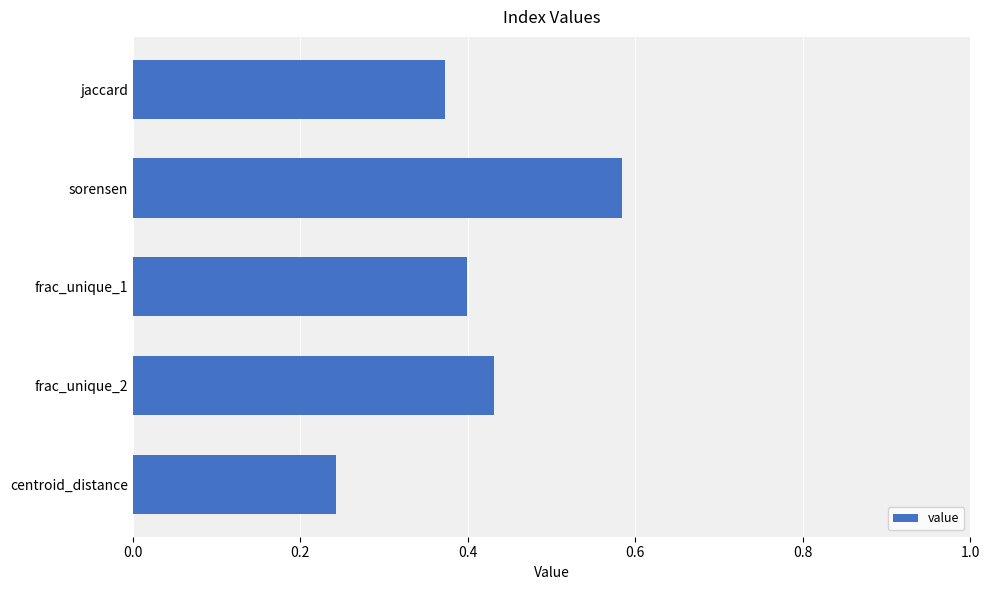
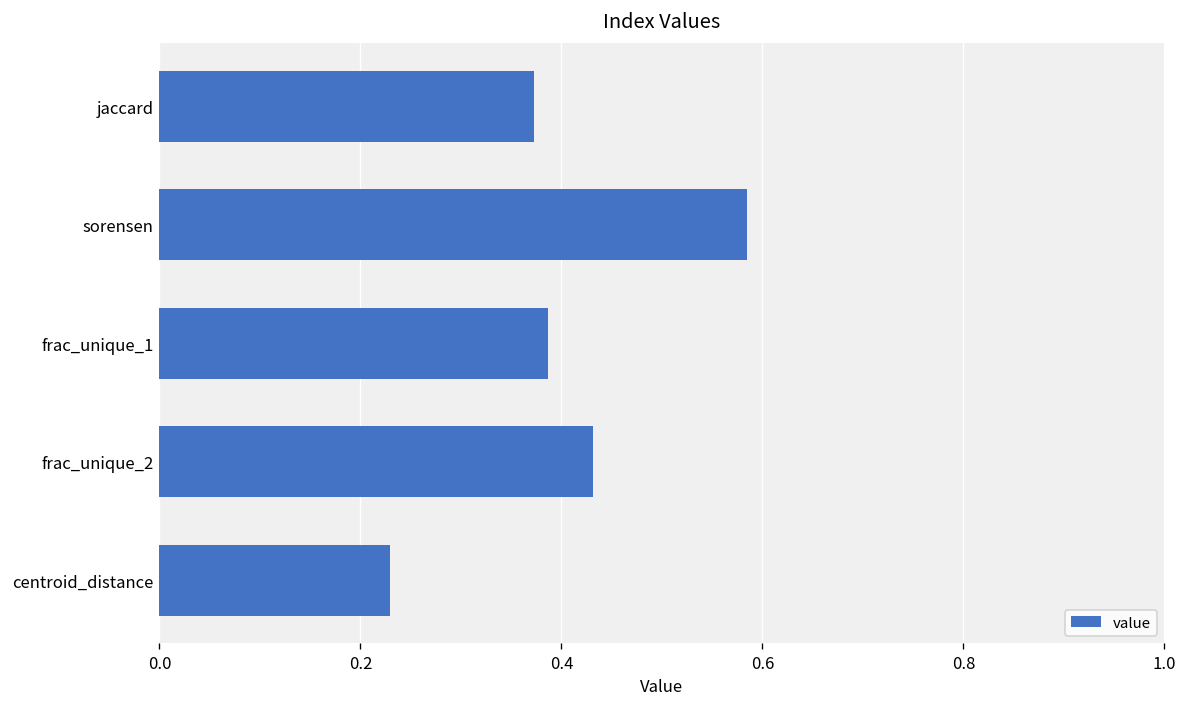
  {
    "jaccard": 0.37,
    "sorensen": 0.58,
-   "frac_unique_1": 0.40,
+   "frac_unique_1": 0.39,
    "frac_unique_2": 0.43,
-   "centroid_distance": 0.24
+   "centroid_distance": 0.23
  }
